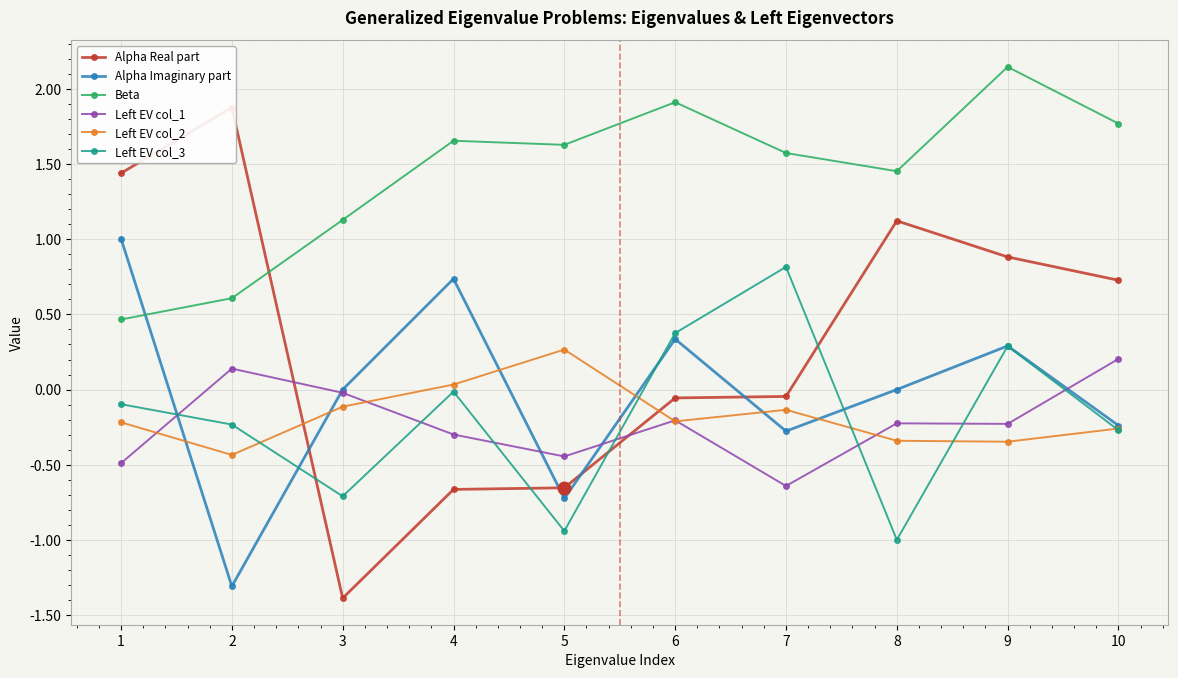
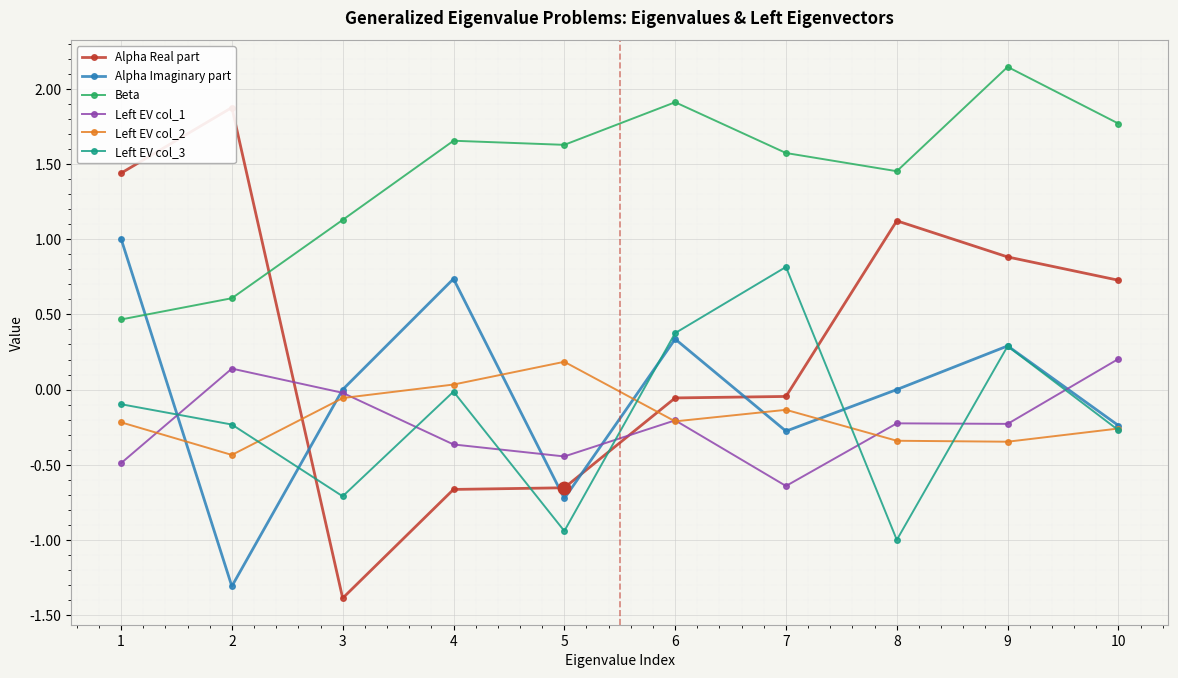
  {
    "Alpha Imaginary part": {
      "1": 1.00,
      "2": -1.31,
      "3": 0.00,
      "4": 0.74,
      "5": -0.72,
      "6": 0.34,
      "7": -0.28,
      "8": 0.00,
      "10": -0.24
    },
    "Left EV col_1": {
      "1": -0.49,
      "2": 0.14,
      "3": -0.02,
-     "4": -0.30,
+     "4": -0.37,
      "5": -0.44,
      "7": -0.64,
      "8": -0.22,
      "9": -0.23,
      "10": 0.20
    },
    "Left EV col_2": {
      "1": -0.22,
      "2": -0.43,
-     "3": -0.11,
+     "3": -0.06,
      "4": 0.03,
-     "5": 0.27,
+     "5": 0.18,
      "7": -0.13,
      "8": -0.34,
      "9": -0.35
    }
  }
